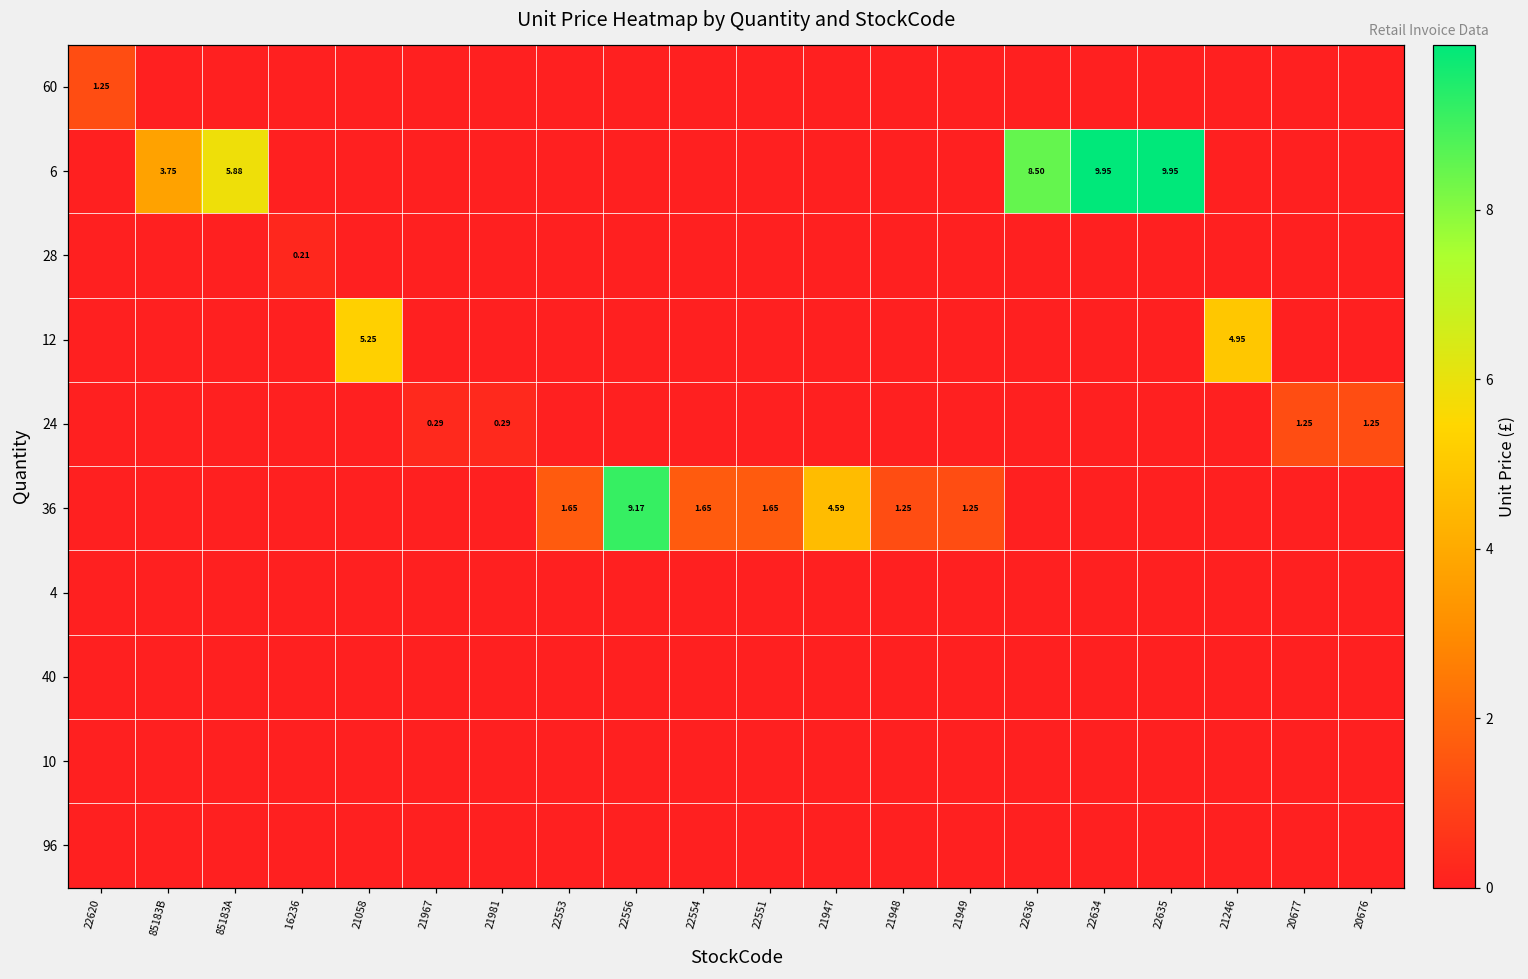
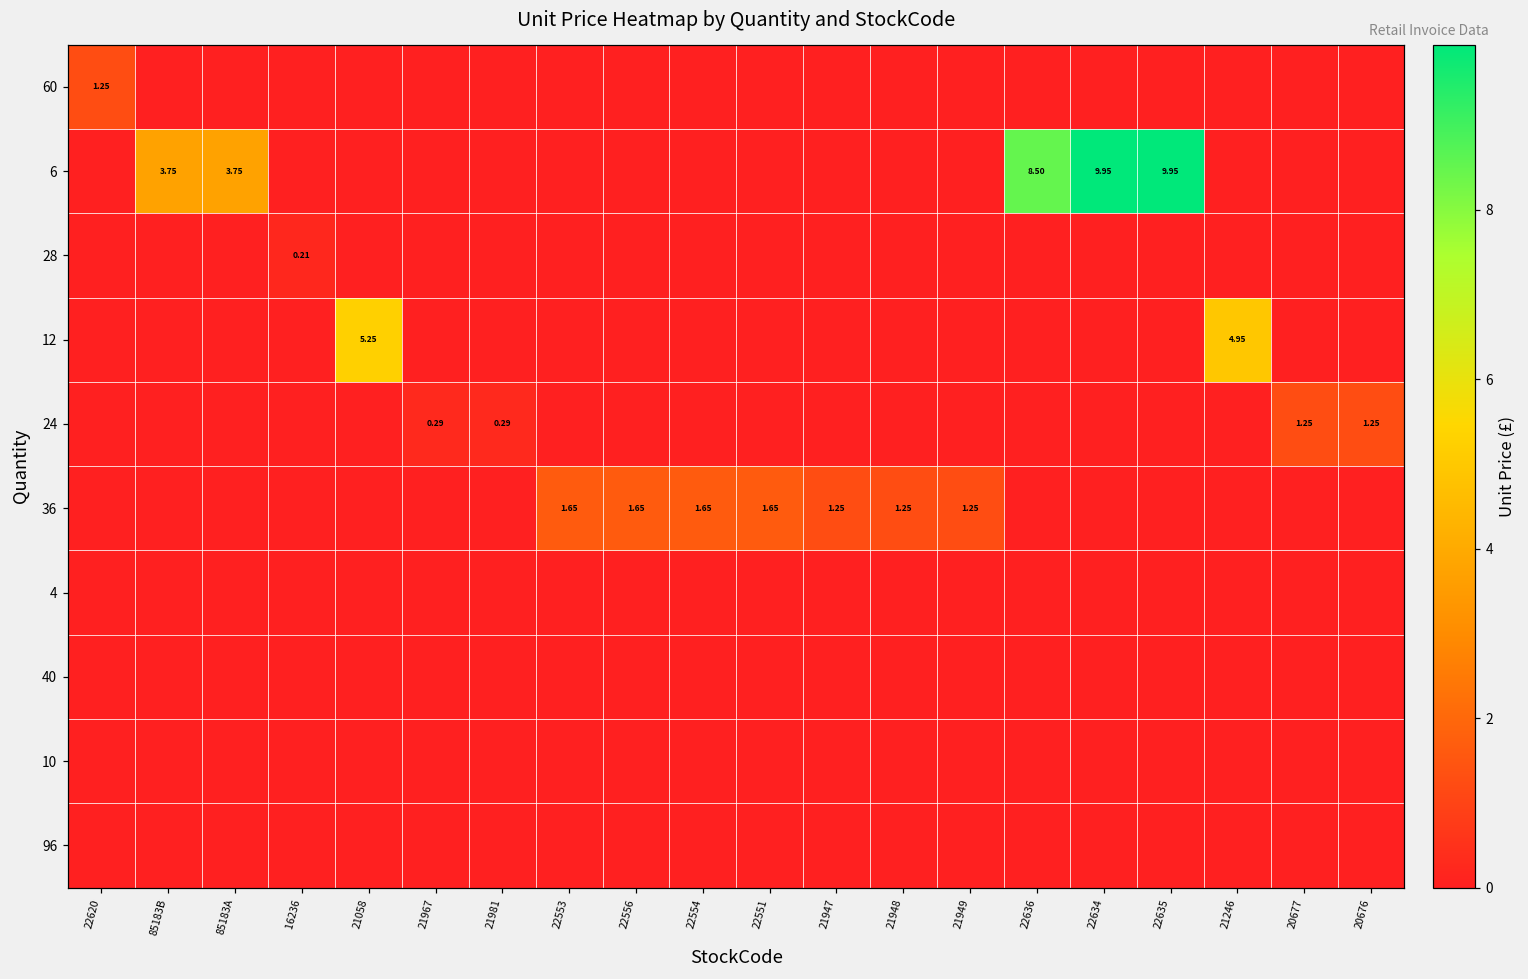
  {
    "60": {
      "22620": 1.25
    },
    "6": {
      "85183B": 3.75,
-     "85183A": 5.88,
+     "85183A": 3.75,
      "22636": 8.50,
      "22634": 9.95,
      "22635": 9.95
    },
    "28": {
      "16236": 0.21
    },
    "12": {
      "21058": 5.25,
      "21246": 4.95
    },
    "24": {
      "21967": 0.29,
      "21981": 0.29,
      "20677": 1.25,
      "20676": 1.25
    },
    "36": {
      "22553": 1.65,
-     "22556": 9.17,
+     "22556": 1.65,
      "22554": 1.65,
      "22551": 1.65,
-     "21947": 4.59,
+     "21947": 1.25,
      "21948": 1.25,
      "21949": 1.25
    }
  }
